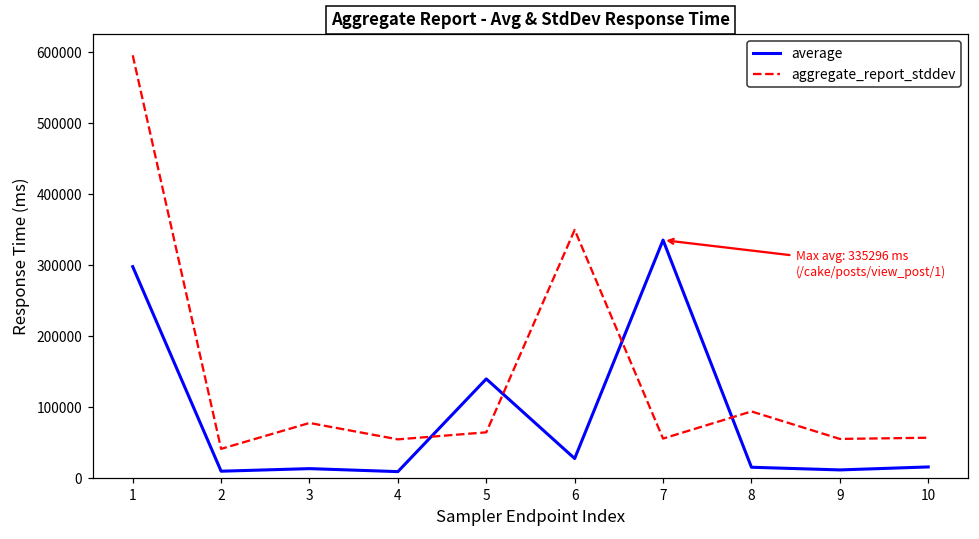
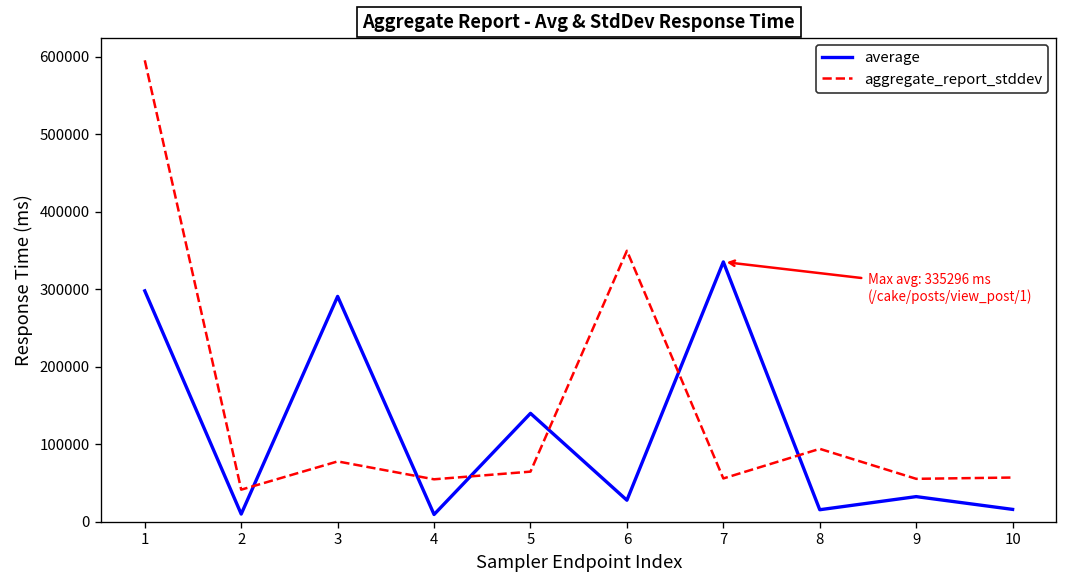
  {
    "average": {
      "1": 300000,
      "2": 10000,
-     "3": 10000,
+     "3": 290000,
      "4": 10000,
      "5": 140000,
      "6": 30000,
      "8": 20000,
-     "9": 10000,
+     "9": 30000,
      "10": 20000
    },
    "aggregate_report_stddev": {
      "1": 600000,
      "2": 40000,
      "3": 80000,
      "4": 50000,
      "5": 60000,
      "6": 350000,
      "7": 60000,
      "8": 90000,
      "9": 60000,
      "10": 60000
    }
  }
